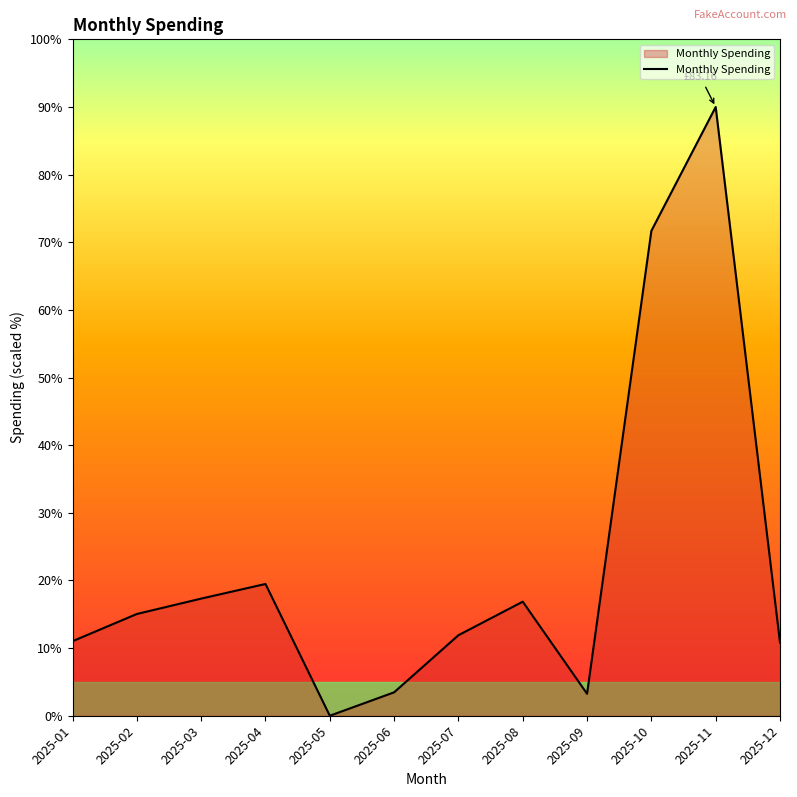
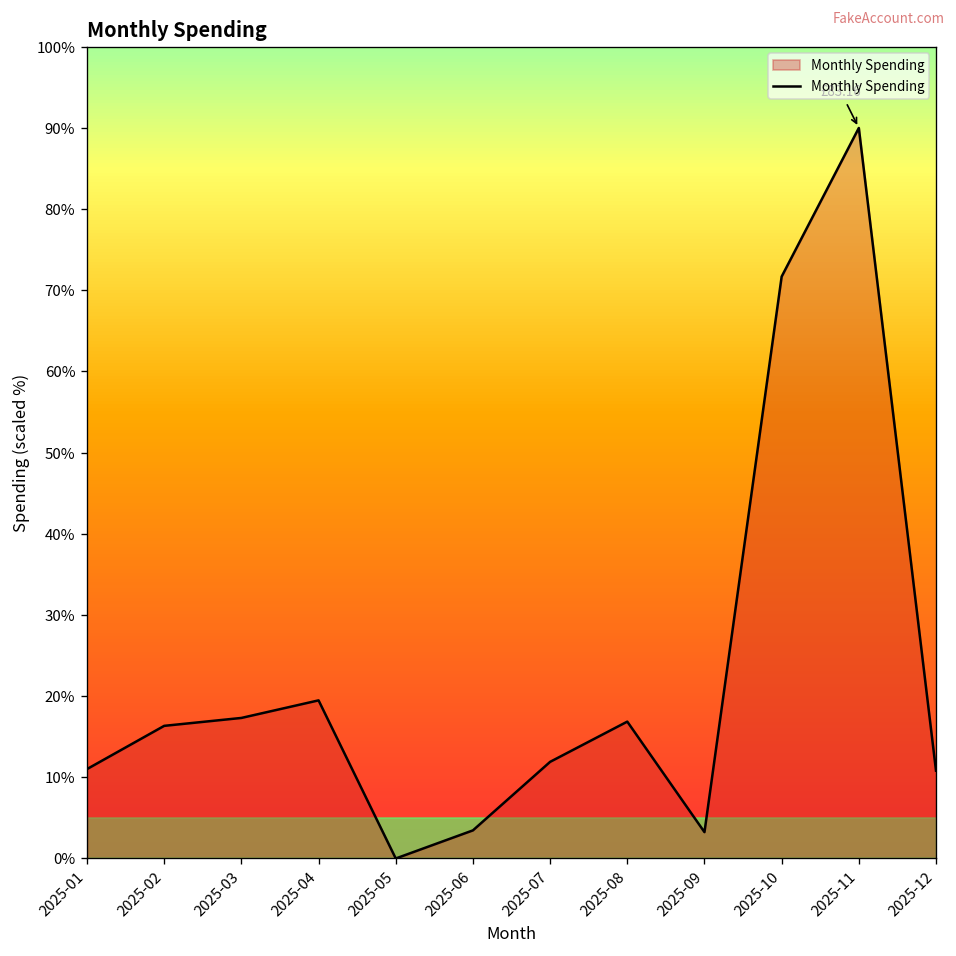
  {
    "2025-01": "11%",
-   "2025-02": "15%",
+   "2025-02": "16%",
    "2025-03": "17%",
    "2025-04": "19%",
    "2025-07": "12%",
    "2025-08": "17%",
    "2025-10": "72%",
    "2025-12": "11%"
  }
